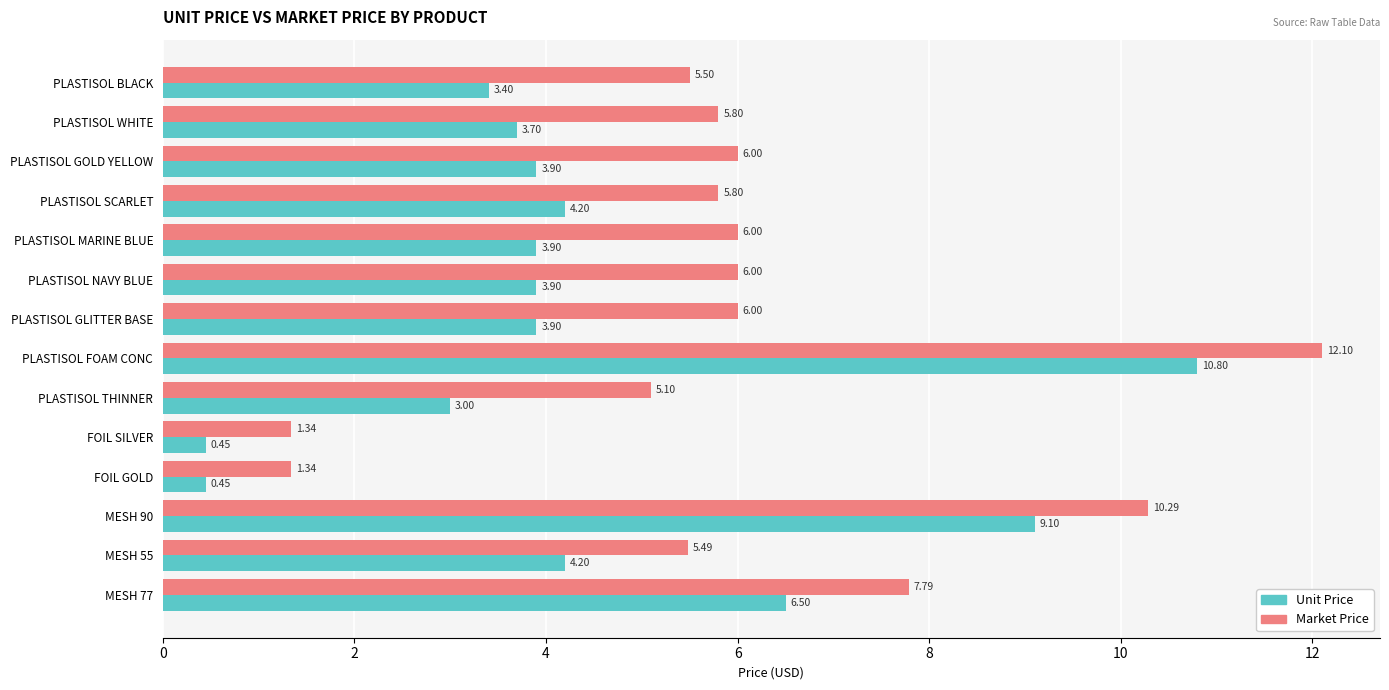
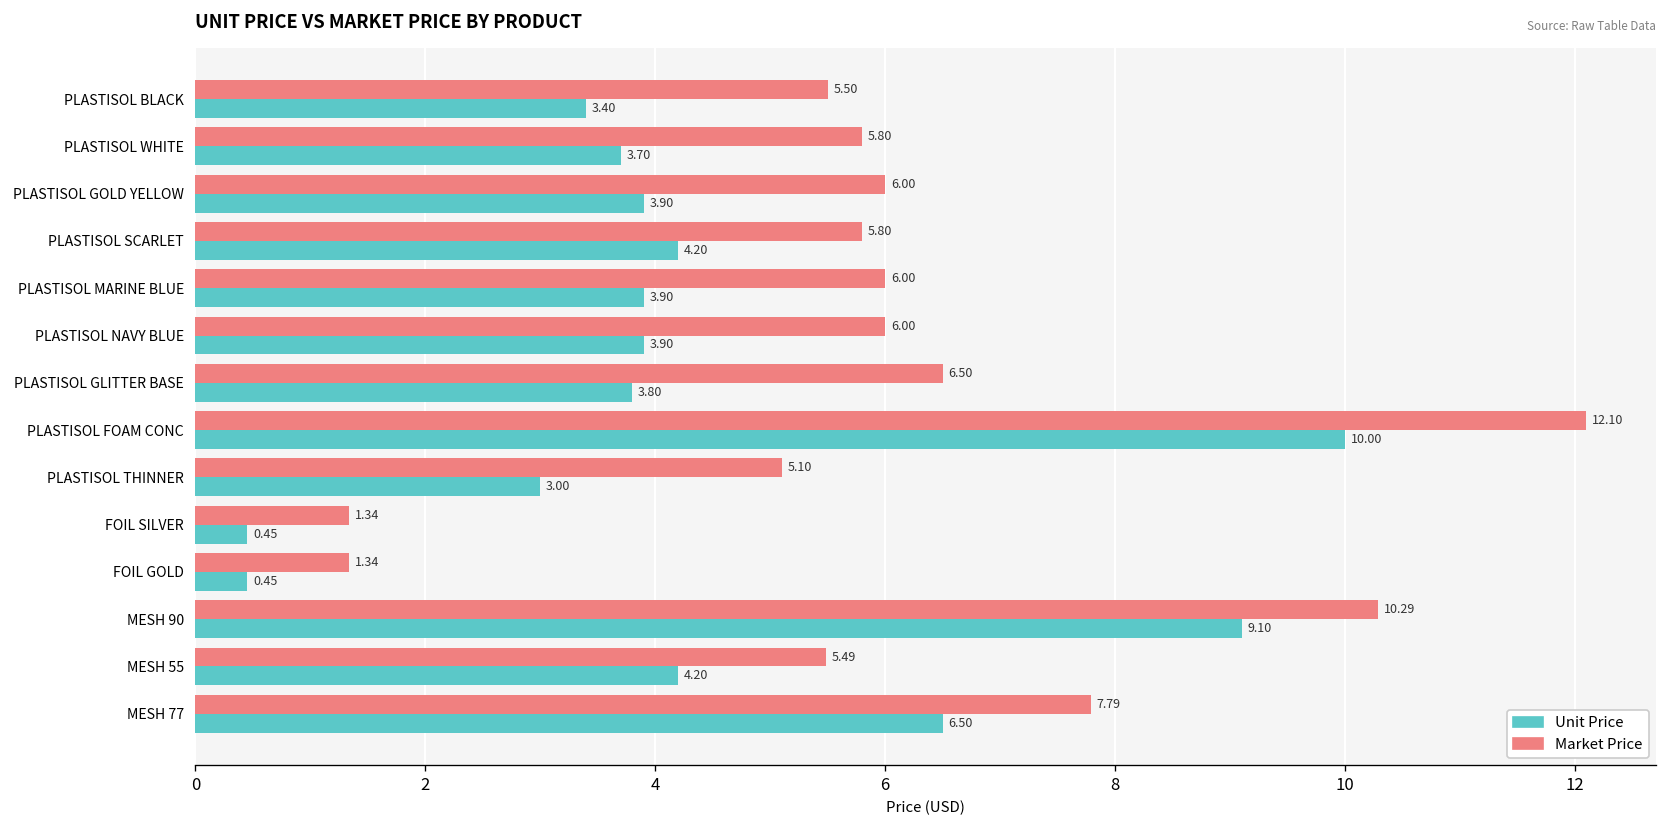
  {
    "Unit Price": {
      "PLASTISOL BLACK": 3.40,
      "PLASTISOL WHITE": 3.70,
      "PLASTISOL GOLD YELLOW": 3.90,
      "PLASTISOL SCARLET": 4.20,
      "PLASTISOL MARINE BLUE": 3.90,
      "PLASTISOL NAVY BLUE": 3.90,
-     "PLASTISOL GLITTER BASE": 3.90,
-     "PLASTISOL FOAM CONC": 10.80,
+     "PLASTISOL GLITTER BASE": 3.80,
+     "PLASTISOL FOAM CONC": 10.00,
      "PLASTISOL THINNER": 3.00,
      "FOIL SILVER": 0.45,
      "FOIL GOLD": 0.45,
      "MESH 90": 9.10,
      "MESH 55": 4.20,
      "MESH 77": 6.50
    },
    "Market Price": {
      "PLASTISOL BLACK": 5.50,
      "PLASTISOL WHITE": 5.80,
      "PLASTISOL GOLD YELLOW": 6.00,
      "PLASTISOL SCARLET": 5.80,
      "PLASTISOL MARINE BLUE": 6.00,
      "PLASTISOL NAVY BLUE": 6.00,
-     "PLASTISOL GLITTER BASE": 6.00,
+     "PLASTISOL GLITTER BASE": 6.50,
      "PLASTISOL FOAM CONC": 12.10,
      "PLASTISOL THINNER": 5.10,
      "FOIL SILVER": 1.34,
      "FOIL GOLD": 1.34,
      "MESH 90": 10.29,
      "MESH 55": 5.49,
      "MESH 77": 7.79
    }
  }
